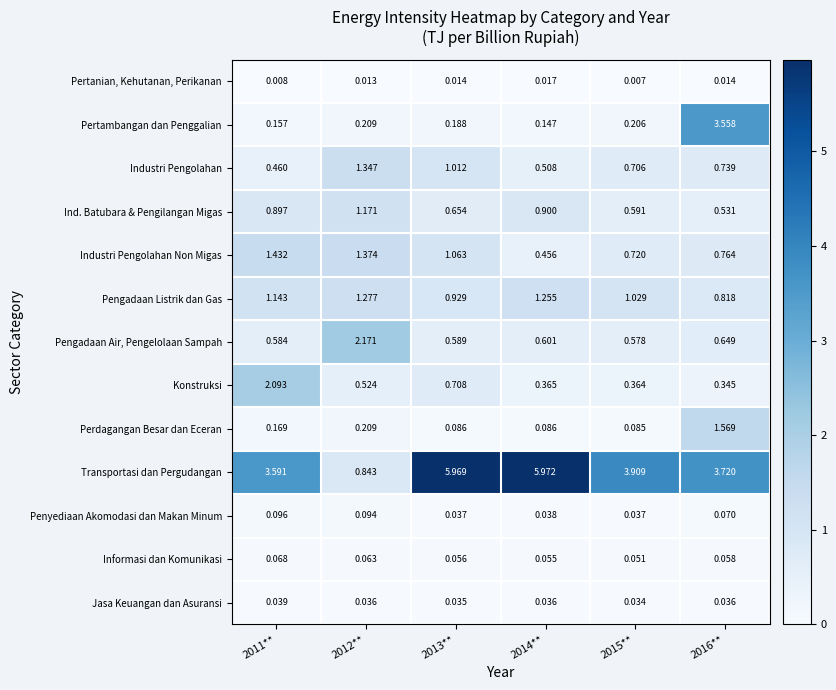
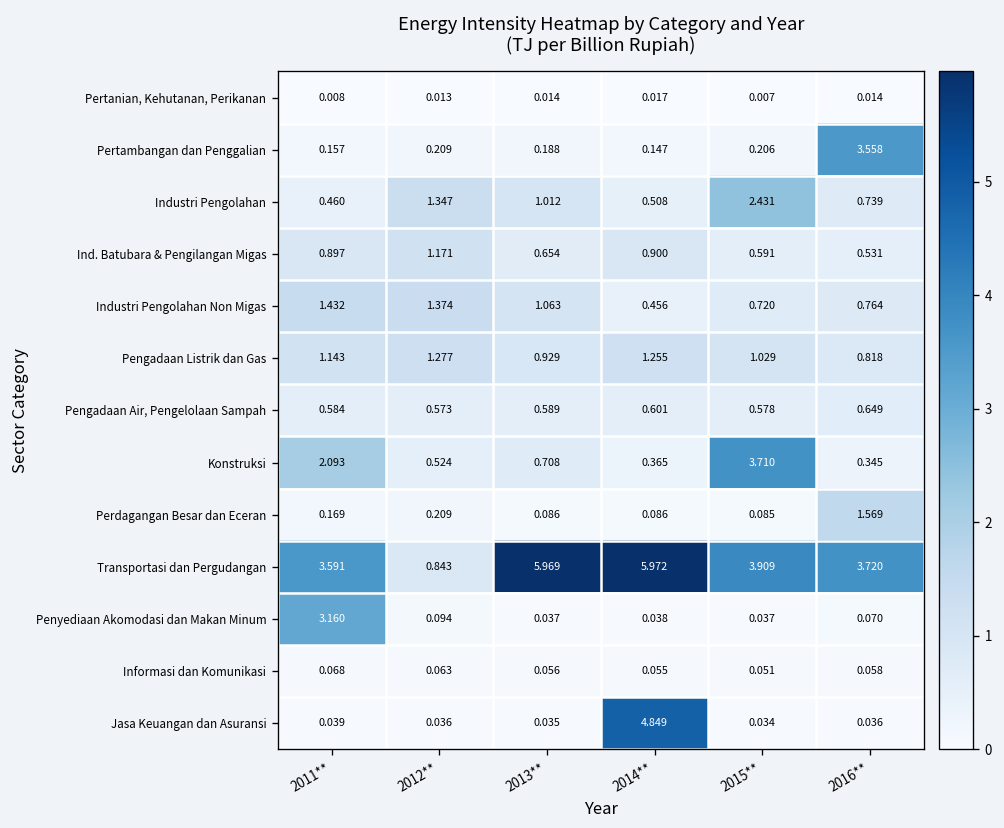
  {
    "Pertanian, Kehutanan, Perikanan": {
      "2011**": 0.008,
      "2012**": 0.013,
      "2013**": 0.014,
      "2014**": 0.017,
      "2015**": 0.007,
      "2016**": 0.014
    },
    "Pertambangan dan Penggalian": {
      "2011**": 0.157,
      "2012**": 0.209,
      "2013**": 0.188,
      "2014**": 0.147,
      "2015**": 0.206,
      "2016**": 3.558
    },
    "Industri Pengolahan": {
      "2011**": 0.460,
      "2012**": 1.347,
      "2013**": 1.012,
      "2014**": 0.508,
-     "2015**": 0.706,
+     "2015**": 2.431,
      "2016**": 0.739
    },
    "Ind. Batubara & Pengilangan Migas": {
      "2011**": 0.897,
      "2012**": 1.171,
      "2013**": 0.654,
      "2014**": 0.900,
      "2015**": 0.591,
      "2016**": 0.531
    },
    "Industri Pengolahan Non Migas": {
      "2011**": 1.432,
      "2012**": 1.374,
      "2013**": 1.063,
      "2014**": 0.456,
      "2015**": 0.720,
      "2016**": 0.764
    },
    "Pengadaan Listrik dan Gas": {
      "2011**": 1.143,
      "2012**": 1.277,
      "2013**": 0.929,
      "2014**": 1.255,
      "2015**": 1.029,
      "2016**": 0.818
    },
    "Pengadaan Air, Pengelolaan Sampah": {
      "2011**": 0.584,
-     "2012**": 2.171,
+     "2012**": 0.573,
      "2013**": 0.589,
      "2014**": 0.601,
      "2015**": 0.578,
      "2016**": 0.649
    },
    "Konstruksi": {
      "2011**": 2.093,
      "2012**": 0.524,
      "2013**": 0.708,
      "2014**": 0.365,
-     "2015**": 0.364,
+     "2015**": 3.710,
      "2016**": 0.345
    },
    "Perdagangan Besar dan Eceran": {
      "2011**": 0.169,
      "2012**": 0.209,
      "2013**": 0.086,
      "2014**": 0.086,
      "2015**": 0.085,
      "2016**": 1.569
    },
    "Transportasi dan Pergudangan": {
      "2011**": 3.591,
      "2012**": 0.843,
      "2013**": 5.969,
      "2014**": 5.972,
      "2015**": 3.909,
      "2016**": 3.720
    },
    "Penyediaan Akomodasi dan Makan Minum": {
-     "2011**": 0.096,
+     "2011**": 3.160,
      "2012**": 0.094,
      "2013**": 0.037,
      "2014**": 0.038,
      "2015**": 0.037,
      "2016**": 0.070
    },
    "Informasi dan Komunikasi": {
      "2011**": 0.068,
      "2012**": 0.063,
      "2013**": 0.056,
      "2014**": 0.055,
      "2015**": 0.051,
      "2016**": 0.058
    },
    "Jasa Keuangan dan Asuransi": {
      "2011**": 0.039,
      "2012**": 0.036,
      "2013**": 0.035,
-     "2014**": 0.036,
+     "2014**": 4.849,
      "2015**": 0.034,
      "2016**": 0.036
    }
  }
